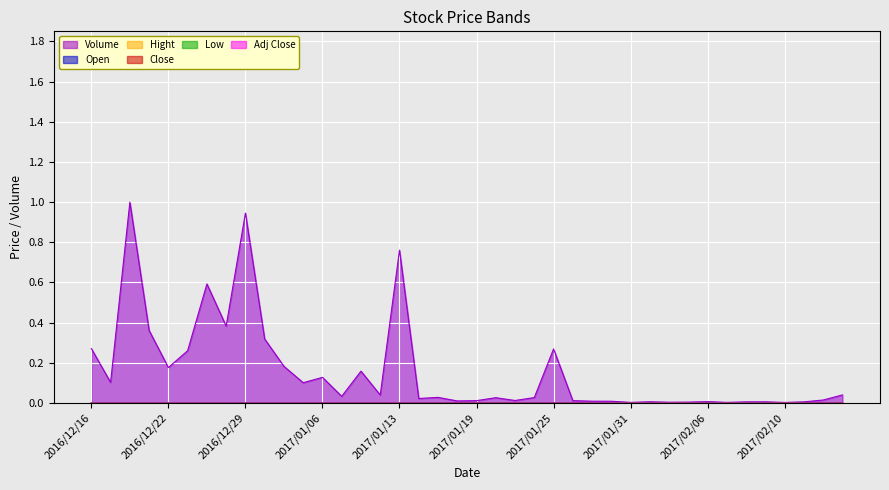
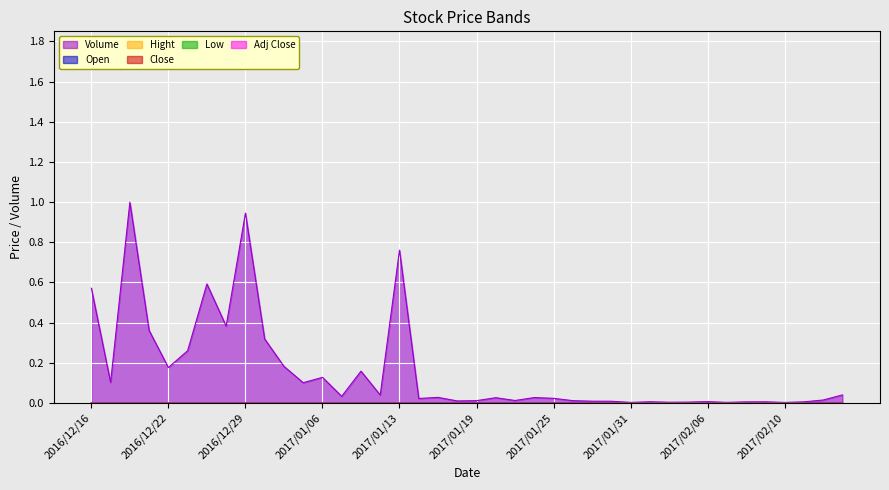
  {
    "Volume": {
-     "2016/12/16": 0.27,
+     "2016/12/16": 0.57,
      "2016/12/22": 0.18,
      "2016/12/29": 0.95,
      "2017/01/06": 0.13,
      "2017/01/13": 0.76,
-     "2017/01/25": 0.27
+     "2017/01/25": 0.02
    },
    "Adj Close": {
      "2016/12/16": 0.00,
      "2016/12/22": 0.00,
      "2016/12/29": 0.00,
      "2017/01/06": 0.00,
      "2017/01/13": 0.00,
      "2017/01/25": 0.00
    }
  }
